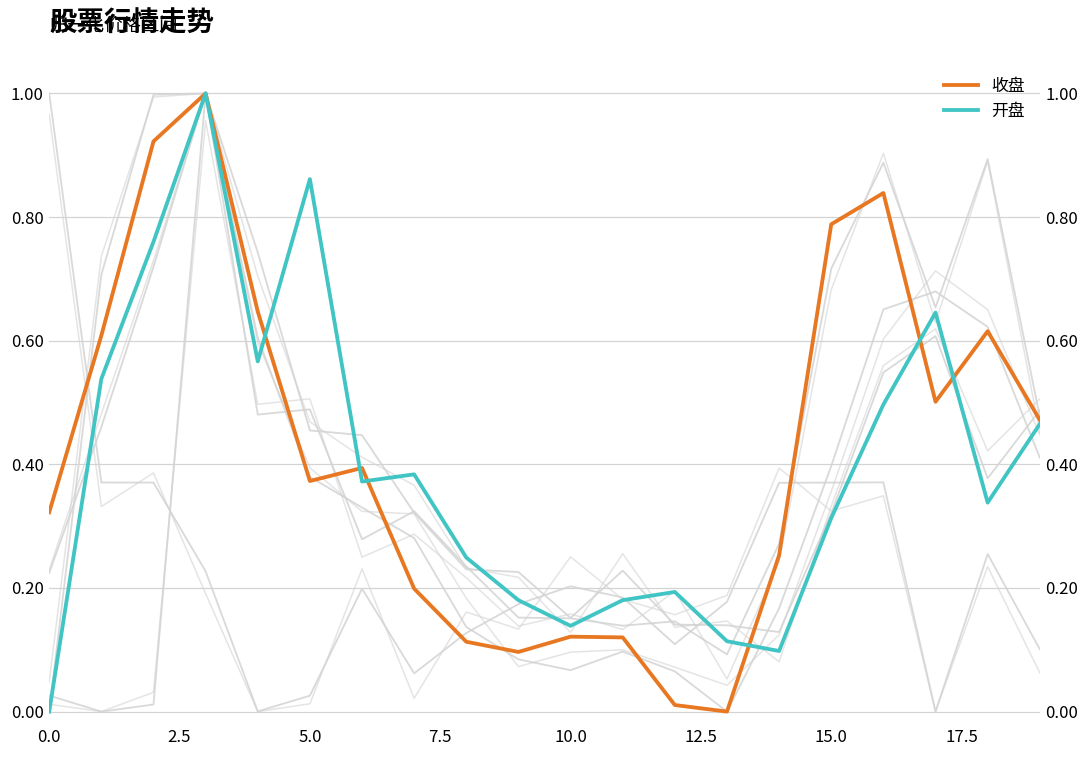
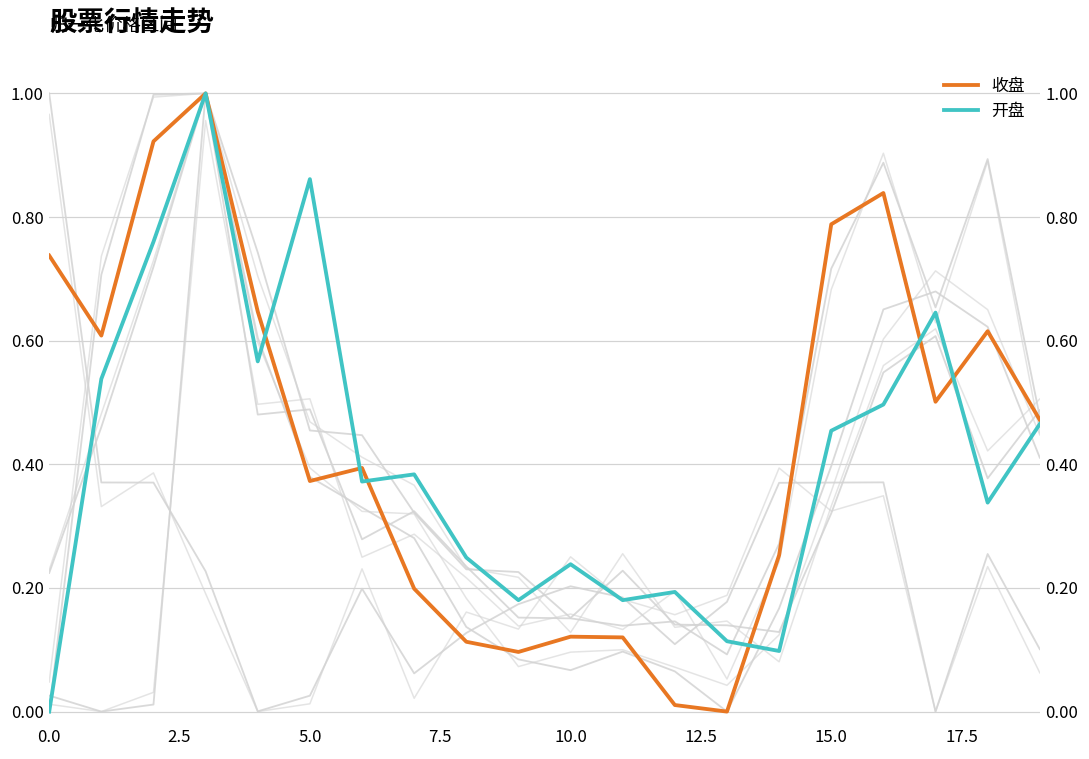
  {
    "收盘": {
-     "0.0": 0.32,
+     "0.0": 0.74,
      "5.0": 0.37,
      "10.0": 0.12,
      "15.0": 0.79
    },
    "开盘": {
      "5.0": 0.86,
-     "10.0": 0.14,
-     "15.0": 0.31
+     "10.0": 0.24,
+     "15.0": 0.45
    }
  }
